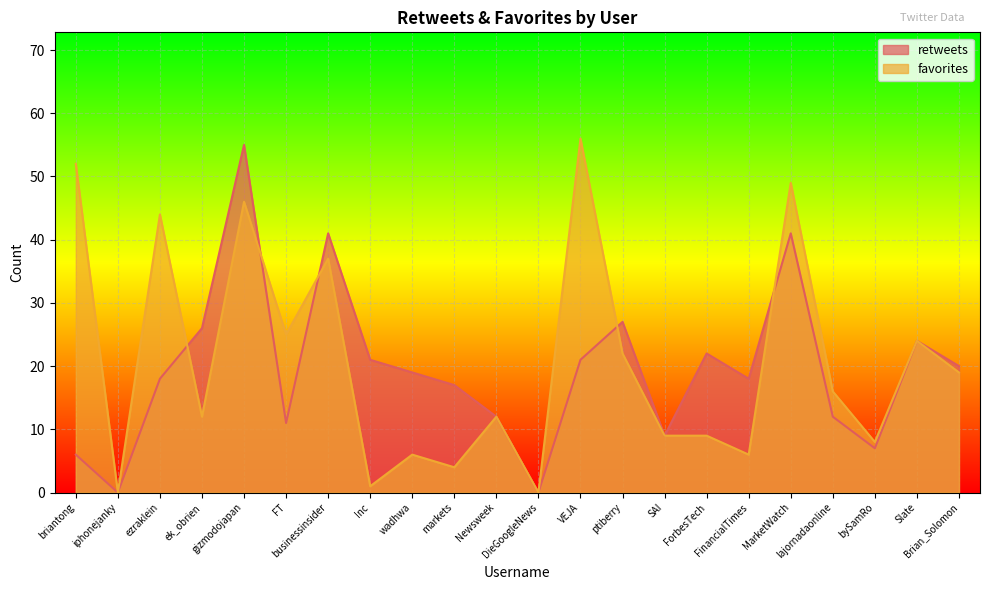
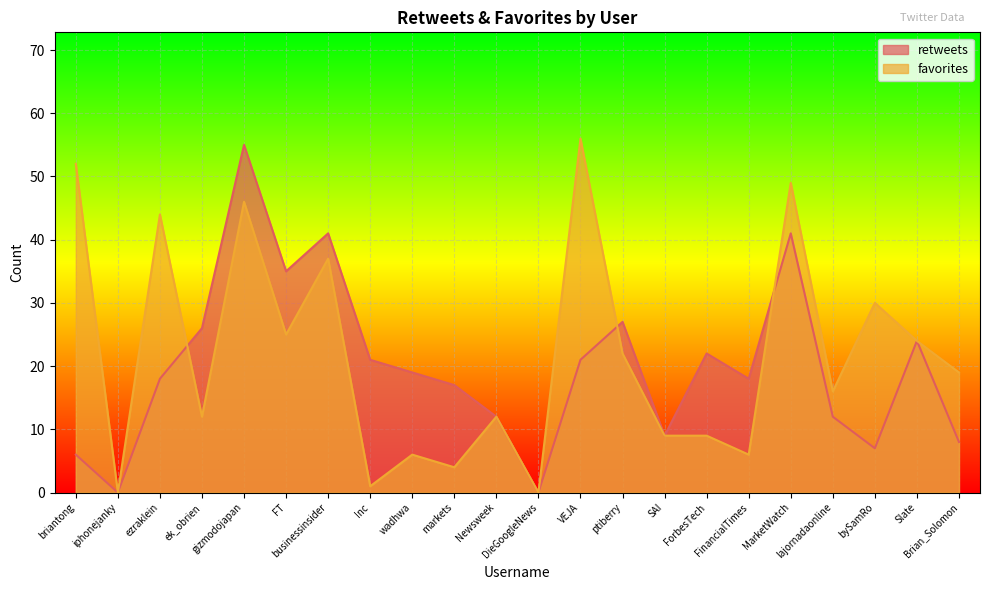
  {
    "retweets": {
      "briantong": 6,
      "ezraklein": 18,
      "ek_obrien": 26,
      "gizmodojapan": 55,
-     "FT": 11,
+     "FT": 35,
      "businessinsider": 41,
      "Inc": 21,
      "wadhwa": 19,
      "markets": 17,
      "VEJA": 21,
      "ptiberry": 27,
      "ForbesTech": 22,
      "FinancialTimes": 18,
      "MarketWatch": 41,
      "lajornadaonline": 12,
      "bySamRo": 7,
-     "Brian_Solomon": 20
+     "Brian_Solomon": 8
    },
    "favorites": {
      "briantong": 52,
      "ezraklein": 44,
      "ek_obrien": 12,
      "gizmodojapan": 46,
      "FT": 25,
      "businessinsider": 37,
      "Inc": 1,
      "wadhwa": 6,
      "markets": 4,
      "VEJA": 56,
      "ptiberry": 22,
      "ForbesTech": 9,
      "FinancialTimes": 6,
      "MarketWatch": 49,
      "lajornadaonline": 16,
-     "bySamRo": 8,
+     "bySamRo": 30,
      "Brian_Solomon": 19
    }
  }
